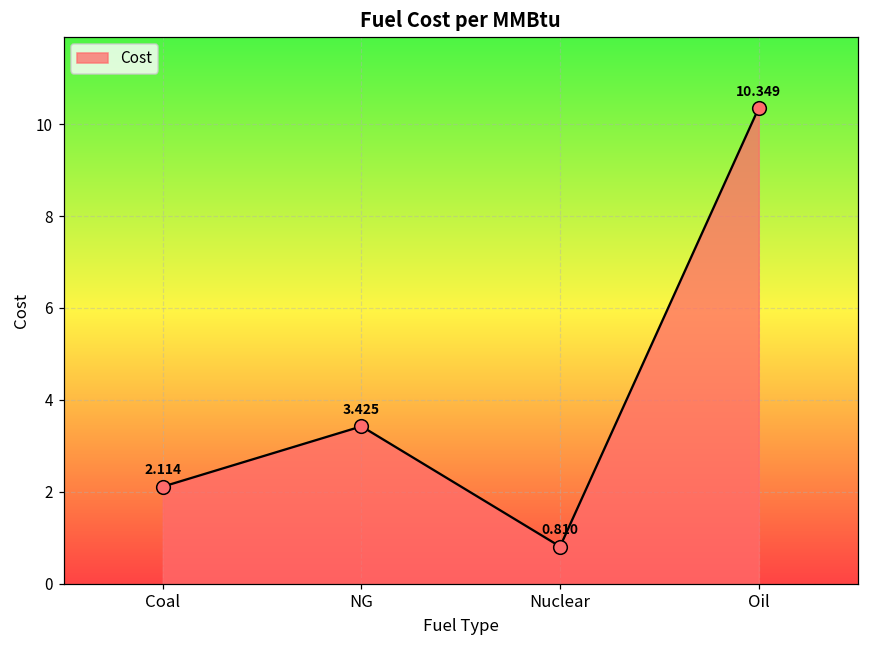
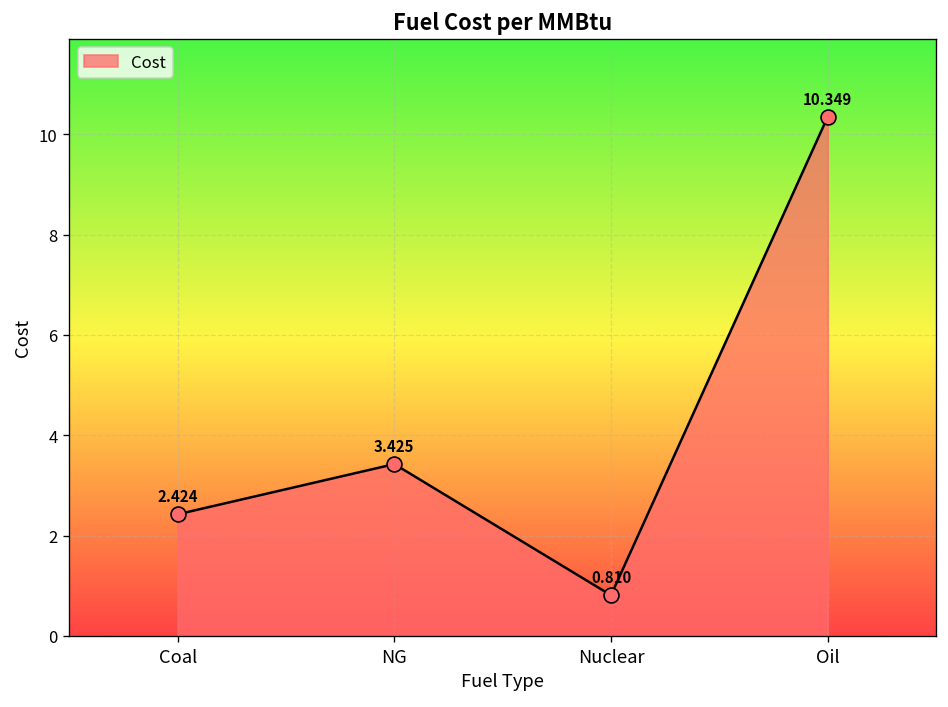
  {
-   "Coal": 2.114,
+   "Coal": 2.424,
    "NG": 3.425,
    "Nuclear": 0.810,
    "Oil": 10.349
  }
